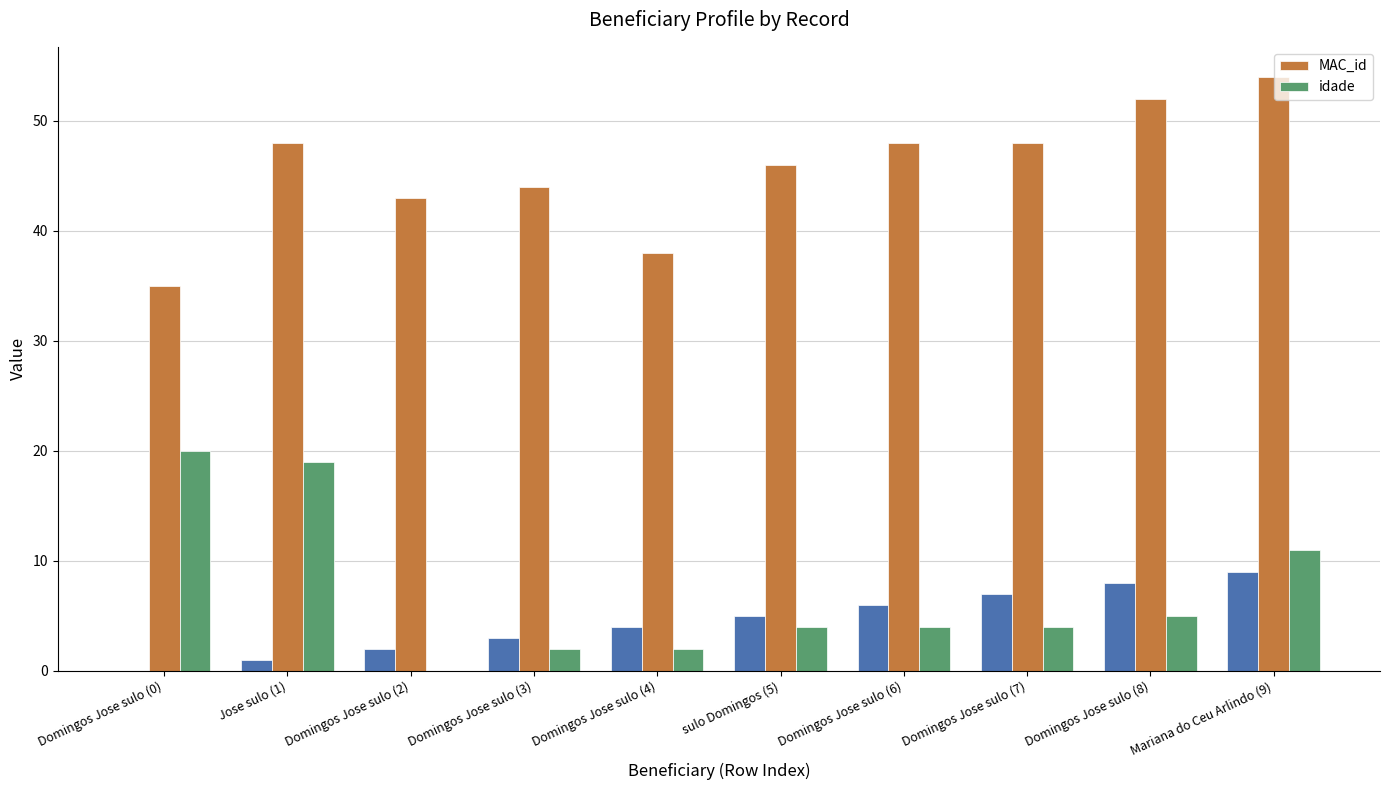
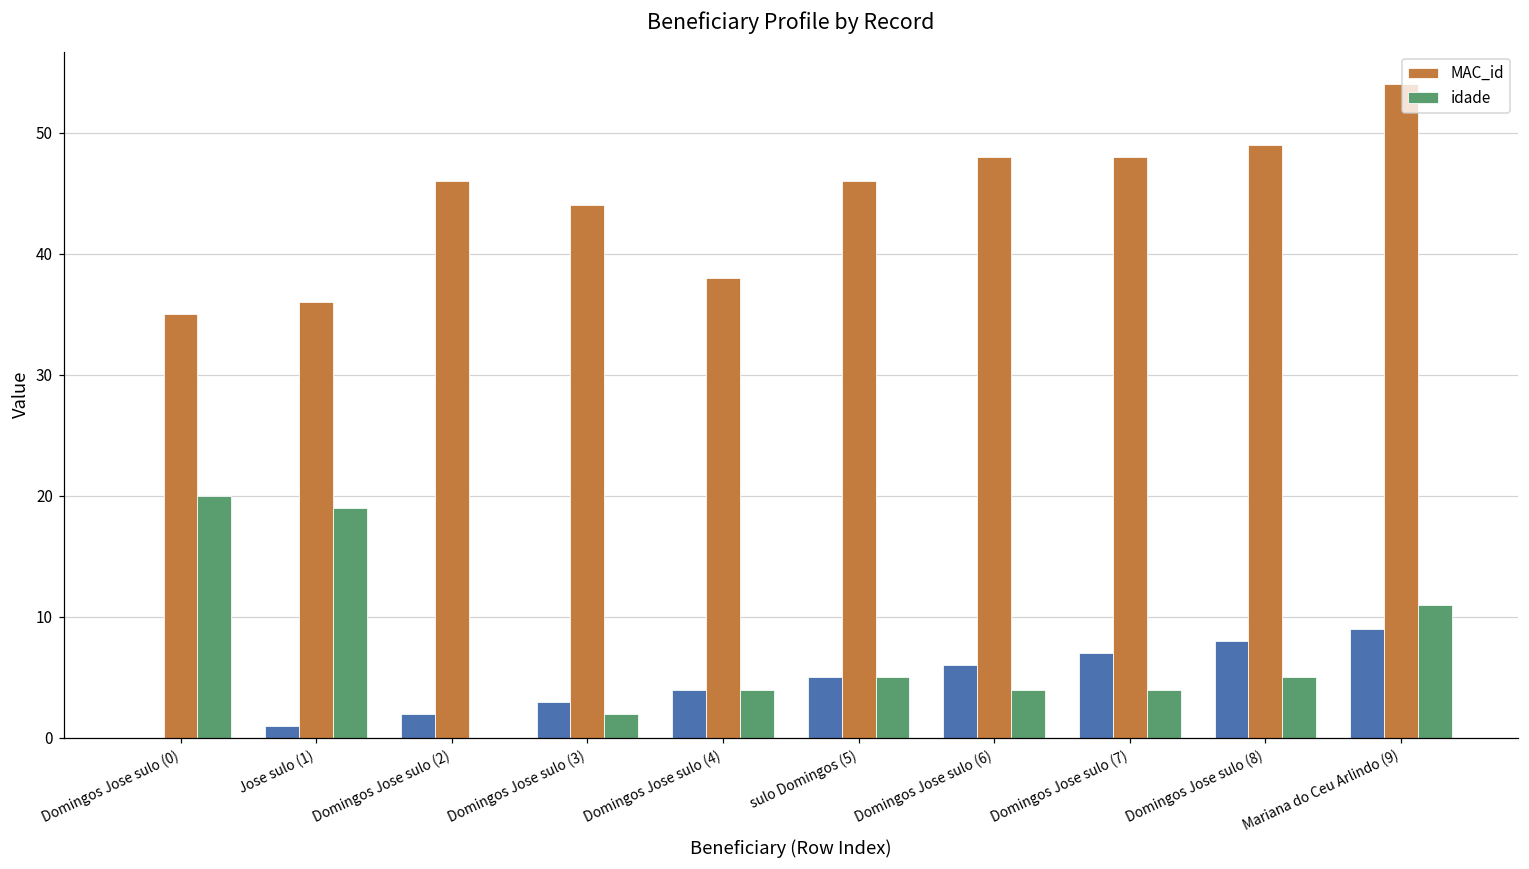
  {
    "MAC_id": {
      "Domingos Jose sulo (0)": 35,
-     "Jose sulo (1)": 48,
-     "Domingos Jose sulo (2)": 43,
+     "Jose sulo (1)": 36,
+     "Domingos Jose sulo (2)": 46,
      "Domingos Jose sulo (3)": 44,
      "Domingos Jose sulo (4)": 38,
      "sulo Domingos (5)": 46,
      "Domingos Jose sulo (6)": 48,
      "Domingos Jose sulo (7)": 48,
-     "Domingos Jose sulo (8)": 52,
+     "Domingos Jose sulo (8)": 49,
      "Mariana do Ceu Arlindo (9)": 54
    },
    "idade": {
      "Domingos Jose sulo (0)": 20,
      "Jose sulo (1)": 19,
      "Domingos Jose sulo (2)": 0,
      "Domingos Jose sulo (3)": 2,
-     "Domingos Jose sulo (4)": 2,
-     "sulo Domingos (5)": 4,
+     "Domingos Jose sulo (4)": 4,
+     "sulo Domingos (5)": 5,
      "Domingos Jose sulo (6)": 4,
      "Domingos Jose sulo (7)": 4,
      "Domingos Jose sulo (8)": 5,
      "Mariana do Ceu Arlindo (9)": 11
    }
  }
